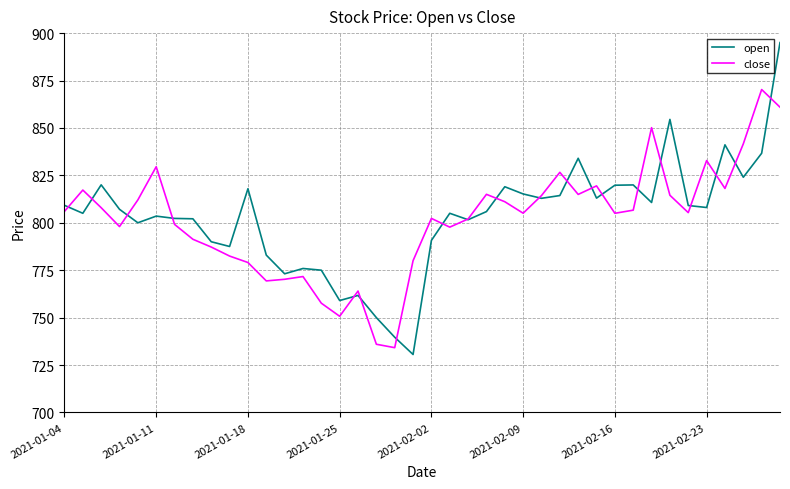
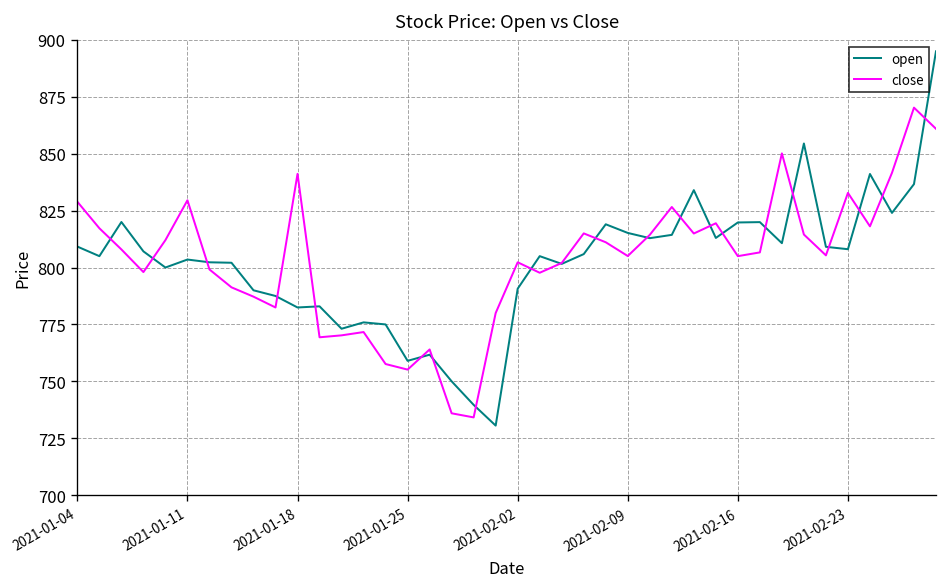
  {
    "open": {
      "2021-01-04": 809,
      "2021-01-11": 804,
-     "2021-01-18": 818,
+     "2021-01-18": 782,
      "2021-01-25": 759,
      "2021-02-02": 791,
      "2021-02-09": 815,
      "2021-02-16": 820,
      "2021-02-23": 808
    },
    "close": {
-     "2021-01-04": 806,
+     "2021-01-04": 829,
      "2021-01-11": 830,
-     "2021-01-18": 779,
-     "2021-01-25": 751,
+     "2021-01-18": 841,
+     "2021-01-25": 755,
      "2021-02-02": 802,
      "2021-02-09": 805,
      "2021-02-16": 805,
      "2021-02-23": 833
    }
  }
